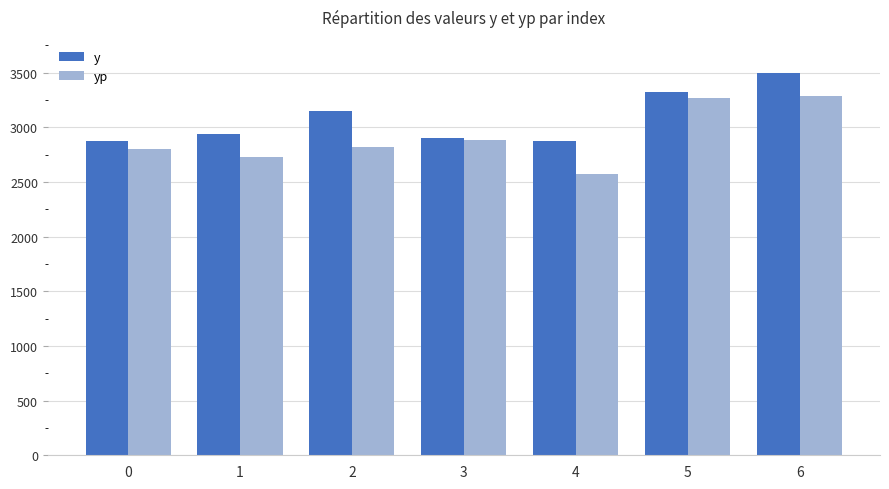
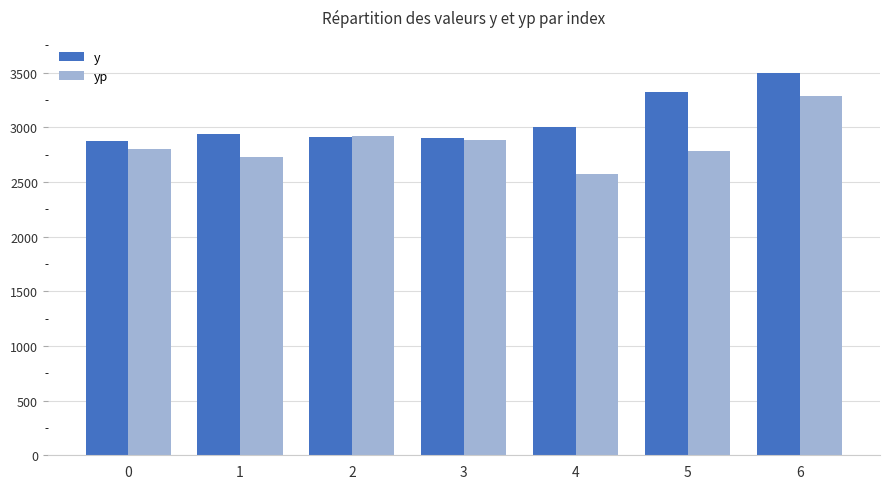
  {
    "y": {
      "0": 2870,
      "1": 2930,
-     "2": 3140,
+     "2": 2910,
      "3": 2900,
-     "4": 2880,
+     "4": 3000,
      "5": 3320,
      "6": 3500
    },
    "yp": {
      "0": 2800,
      "1": 2730,
-     "2": 2820,
+     "2": 2920,
      "3": 2880,
      "4": 2570,
-     "5": 3270,
+     "5": 2780,
      "6": 3290
    }
  }
